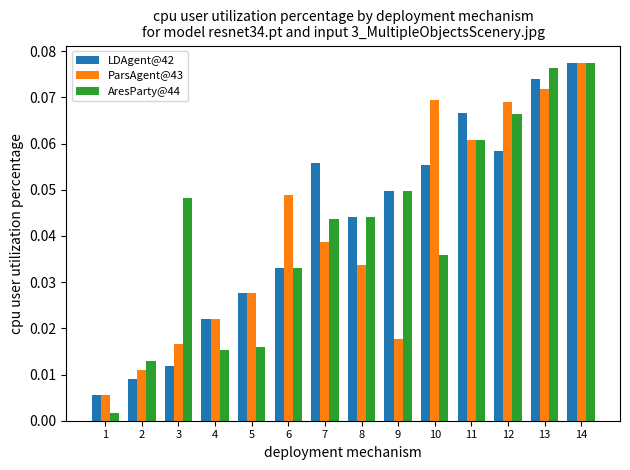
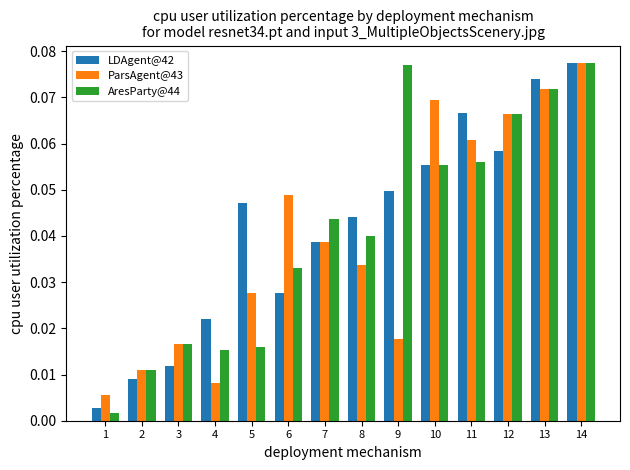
  {
    "LDAgent@42": {
-     "1": 0.006,
+     "1": 0.003,
      "2": 0.009,
      "3": 0.012,
      "4": 0.022,
-     "5": 0.028,
-     "6": 0.033,
-     "7": 0.056,
+     "5": 0.047,
+     "6": 0.028,
+     "7": 0.039,
      "8": 0.044,
      "9": 0.050,
      "10": 0.055,
      "11": 0.067,
      "12": 0.058,
      "13": 0.074,
      "14": 0.077
    },
    "ParsAgent@43": {
      "1": 0.006,
      "2": 0.011,
      "3": 0.017,
-     "4": 0.022,
+     "4": 0.008,
      "5": 0.028,
      "6": 0.049,
      "7": 0.039,
      "8": 0.034,
      "9": 0.018,
      "10": 0.069,
      "11": 0.061,
-     "12": 0.069,
+     "12": 0.066,
      "13": 0.072,
      "14": 0.077
    },
    "AresParty@44": {
      "1": 0.002,
-     "2": 0.013,
-     "3": 0.048,
+     "2": 0.011,
+     "3": 0.017,
      "4": 0.015,
      "5": 0.016,
      "6": 0.033,
      "7": 0.044,
-     "8": 0.044,
-     "9": 0.050,
-     "10": 0.036,
-     "11": 0.061,
+     "8": 0.040,
+     "9": 0.077,
+     "10": 0.055,
+     "11": 0.056,
      "12": 0.066,
-     "13": 0.076,
+     "13": 0.072,
      "14": 0.077
    }
  }
